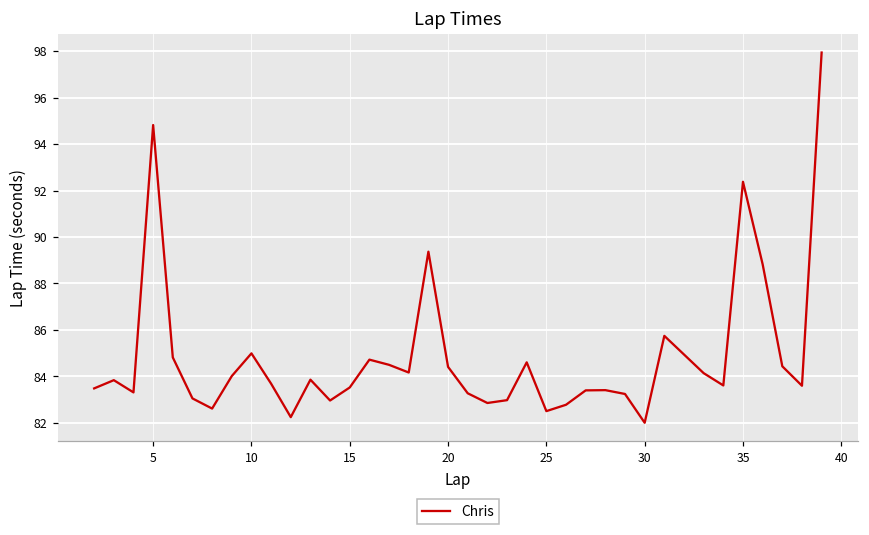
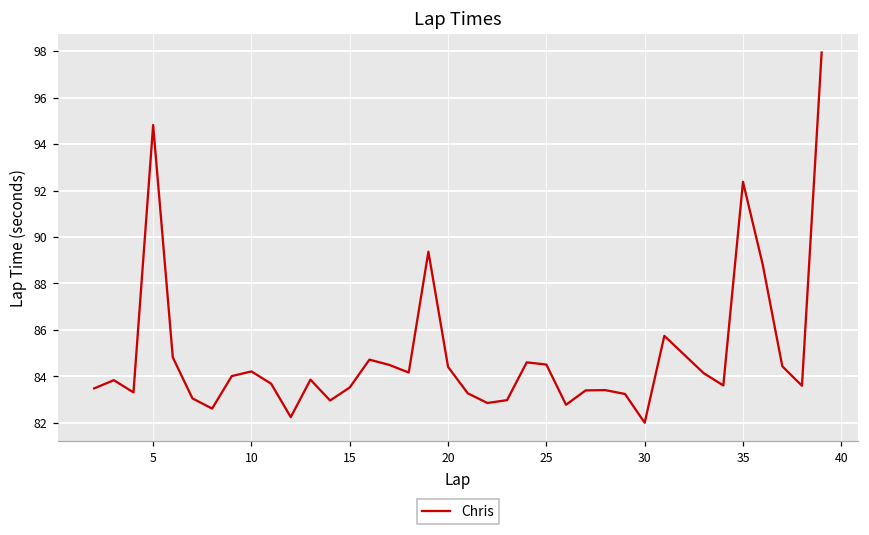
  {
    "5": 94.8,
-   "10": 85.0,
+   "10": 84.2,
    "15": 83.5,
    "20": 84.4,
-   "25": 82.5,
+   "25": 84.5,
    "30": 82.0,
    "35": 92.4
  }
